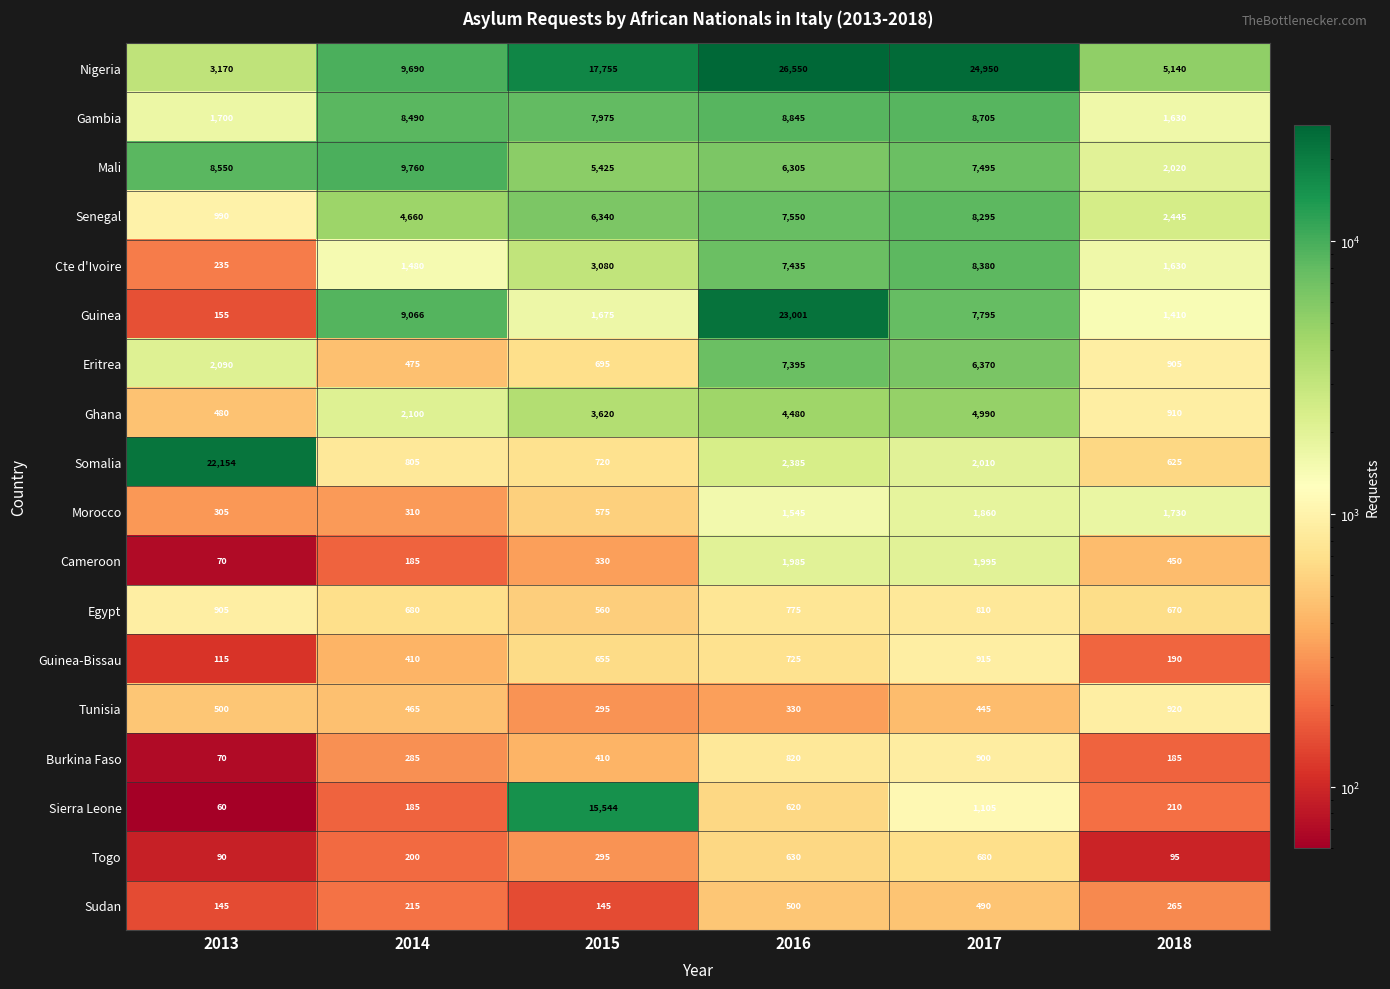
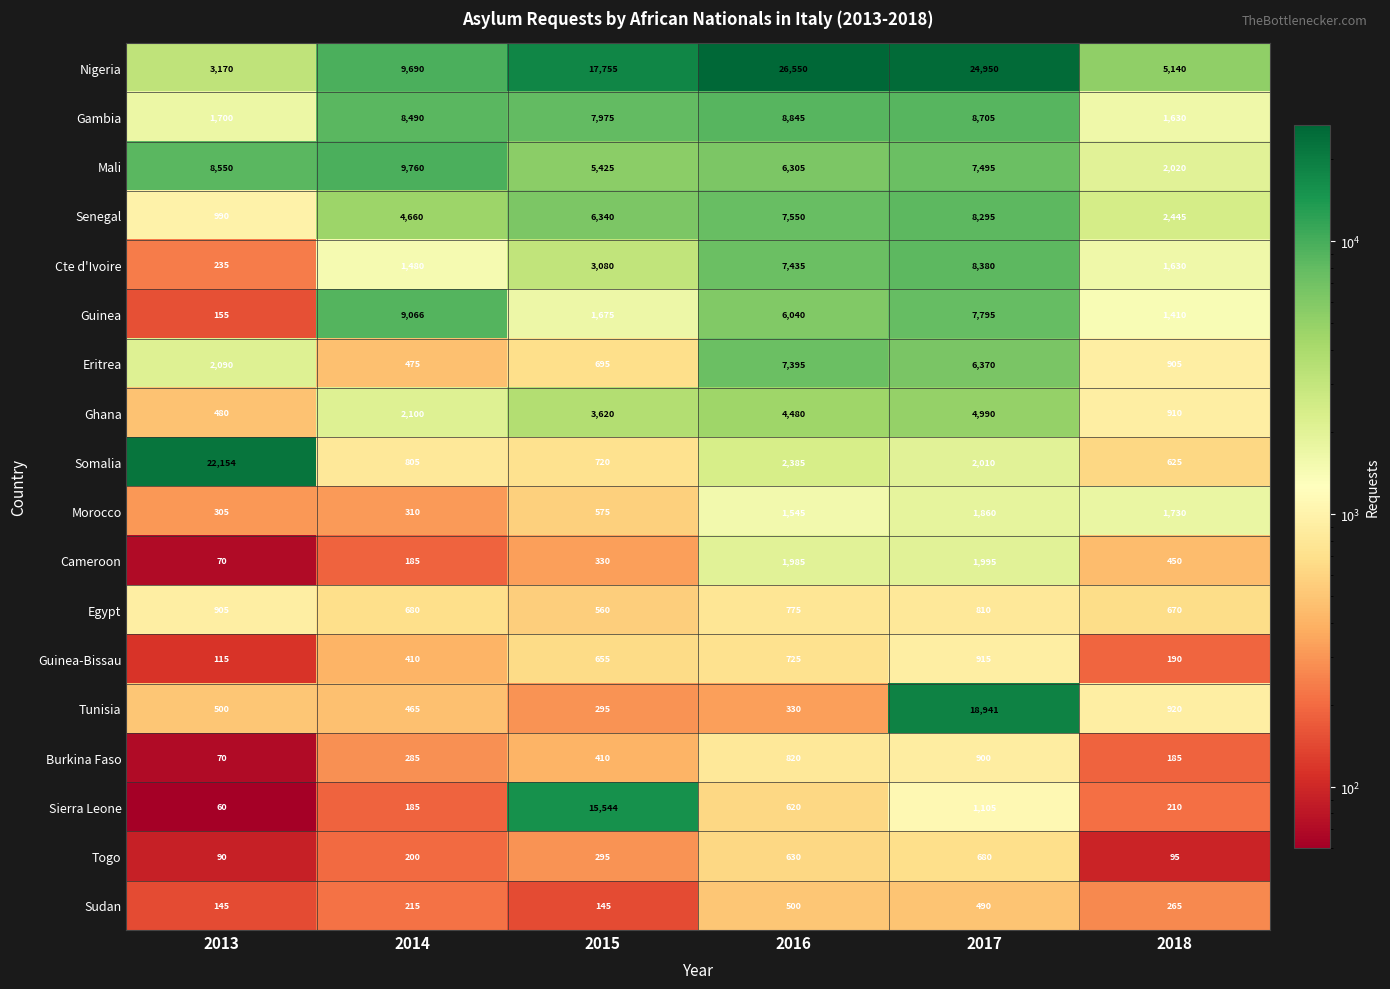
  {
    "Nigeria": {
      "2013": "3,170",
      "2014": "9,690",
      "2015": "17,755",
      "2016": "26,550",
      "2017": "24,950",
      "2018": "5,140"
    },
    "Gambia": {
      "2013": "1,700",
      "2014": "8,490",
      "2015": "7,975",
      "2016": "8,845",
      "2017": "8,705",
      "2018": "1,630"
    },
    "Mali": {
      "2013": "8,550",
      "2014": "9,760",
      "2015": "5,425",
      "2016": "6,305",
      "2017": "7,495",
      "2018": "2,020"
    },
    "Senegal": {
      "2013": "990",
      "2014": "4,660",
      "2015": "6,340",
      "2016": "7,550",
      "2017": "8,295",
      "2018": "2,445"
    },
    "Cte d'Ivoire": {
      "2013": "235",
      "2014": "1,480",
      "2015": "3,080",
      "2016": "7,435",
      "2017": "8,380",
      "2018": "1,630"
    },
    "Guinea": {
      "2013": "155",
      "2014": "9,066",
      "2015": "1,675",
-     "2016": "23,001",
+     "2016": "6,040",
      "2017": "7,795",
      "2018": "1,410"
    },
    "Eritrea": {
      "2013": "2,090",
      "2014": "475",
      "2015": "695",
      "2016": "7,395",
      "2017": "6,370",
      "2018": "905"
    },
    "Ghana": {
      "2013": "480",
      "2014": "2,100",
      "2015": "3,620",
      "2016": "4,480",
      "2017": "4,990",
      "2018": "910"
    },
    "Somalia": {
      "2013": "22,154",
      "2014": "805",
      "2015": "720",
      "2016": "2,385",
      "2017": "2,010",
      "2018": "625"
    },
    "Morocco": {
      "2013": "305",
      "2014": "310",
      "2015": "575",
      "2016": "1,545",
      "2017": "1,860",
      "2018": "1,730"
    },
    "Cameroon": {
      "2013": "70",
      "2014": "185",
      "2015": "330",
      "2016": "1,985",
      "2017": "1,995",
      "2018": "450"
    },
    "Egypt": {
      "2013": "905",
      "2014": "680",
      "2015": "560",
      "2016": "775",
      "2017": "810",
      "2018": "670"
    },
    "Guinea-Bissau": {
      "2013": "115",
      "2014": "410",
      "2015": "655",
      "2016": "725",
      "2017": "915",
      "2018": "190"
    },
    "Tunisia": {
      "2013": "500",
      "2014": "465",
      "2015": "295",
      "2016": "330",
-     "2017": "445",
+     "2017": "18,941",
      "2018": "920"
    },
    "Burkina Faso": {
      "2013": "70",
      "2014": "285",
      "2015": "410",
      "2016": "820",
      "2017": "900",
      "2018": "185"
    },
    "Sierra Leone": {
      "2013": "60",
      "2014": "185",
      "2015": "15,544",
      "2016": "620",
      "2017": "1,105",
      "2018": "210"
    },
    "Togo": {
      "2013": "90",
      "2014": "200",
      "2015": "295",
      "2016": "630",
      "2017": "680",
      "2018": "95"
    },
    "Sudan": {
      "2013": "145",
      "2014": "215",
      "2015": "145",
      "2016": "500",
      "2017": "490",
      "2018": "265"
    }
  }
